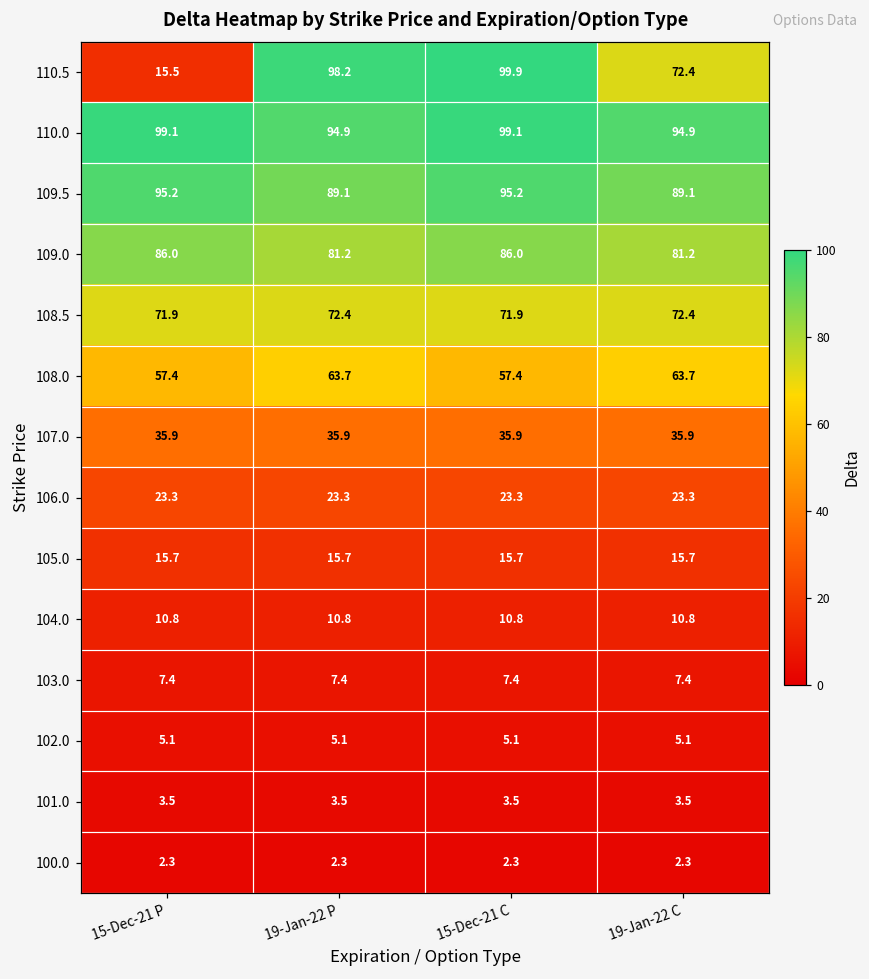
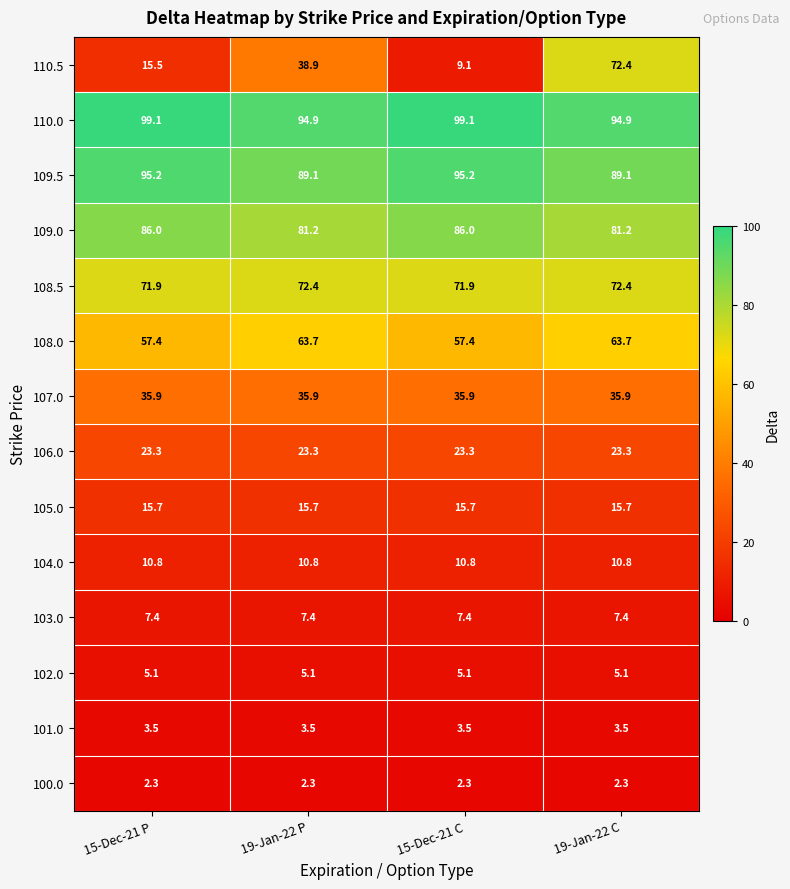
  {
    "110.5": {
      "15-Dec-21 P": 15.5,
-     "19-Jan-22 P": 98.2,
-     "15-Dec-21 C": 99.9,
+     "19-Jan-22 P": 38.9,
+     "15-Dec-21 C": 9.1,
      "19-Jan-22 C": 72.4
    },
    "110.0": {
      "15-Dec-21 P": 99.1,
      "19-Jan-22 P": 94.9,
      "15-Dec-21 C": 99.1,
      "19-Jan-22 C": 94.9
    },
    "109.5": {
      "15-Dec-21 P": 95.2,
      "19-Jan-22 P": 89.1,
      "15-Dec-21 C": 95.2,
      "19-Jan-22 C": 89.1
    },
    "109.0": {
      "15-Dec-21 P": 86.0,
      "19-Jan-22 P": 81.2,
      "15-Dec-21 C": 86.0,
      "19-Jan-22 C": 81.2
    },
    "108.5": {
      "15-Dec-21 P": 71.9,
      "19-Jan-22 P": 72.4,
      "15-Dec-21 C": 71.9,
      "19-Jan-22 C": 72.4
    },
    "108.0": {
      "15-Dec-21 P": 57.4,
      "19-Jan-22 P": 63.7,
      "15-Dec-21 C": 57.4,
      "19-Jan-22 C": 63.7
    },
    "107.0": {
      "15-Dec-21 P": 35.9,
      "19-Jan-22 P": 35.9,
      "15-Dec-21 C": 35.9,
      "19-Jan-22 C": 35.9
    },
    "106.0": {
      "15-Dec-21 P": 23.3,
      "19-Jan-22 P": 23.3,
      "15-Dec-21 C": 23.3,
      "19-Jan-22 C": 23.3
    },
    "105.0": {
      "15-Dec-21 P": 15.7,
      "19-Jan-22 P": 15.7,
      "15-Dec-21 C": 15.7,
      "19-Jan-22 C": 15.7
    },
    "104.0": {
      "15-Dec-21 P": 10.8,
      "19-Jan-22 P": 10.8,
      "15-Dec-21 C": 10.8,
      "19-Jan-22 C": 10.8
    },
    "103.0": {
      "15-Dec-21 P": 7.4,
      "19-Jan-22 P": 7.4,
      "15-Dec-21 C": 7.4,
      "19-Jan-22 C": 7.4
    },
    "102.0": {
      "15-Dec-21 P": 5.1,
      "19-Jan-22 P": 5.1,
      "15-Dec-21 C": 5.1,
      "19-Jan-22 C": 5.1
    },
    "101.0": {
      "15-Dec-21 P": 3.5,
      "19-Jan-22 P": 3.5,
      "15-Dec-21 C": 3.5,
      "19-Jan-22 C": 3.5
    },
    "100.0": {
      "15-Dec-21 P": 2.3,
      "19-Jan-22 P": 2.3,
      "15-Dec-21 C": 2.3,
      "19-Jan-22 C": 2.3
    }
  }
